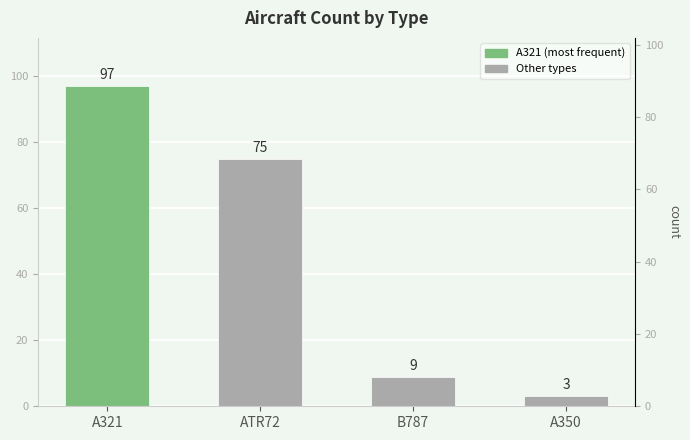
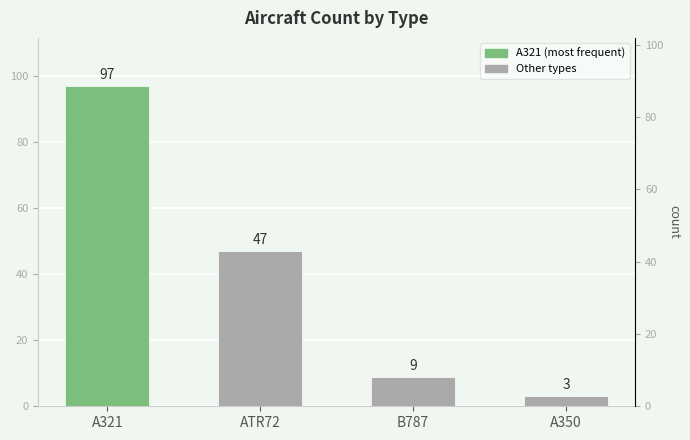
  {
    "A321": 97,
-   "ATR72": 75,
+   "ATR72": 47,
    "B787": 9,
    "A350": 3
  }
